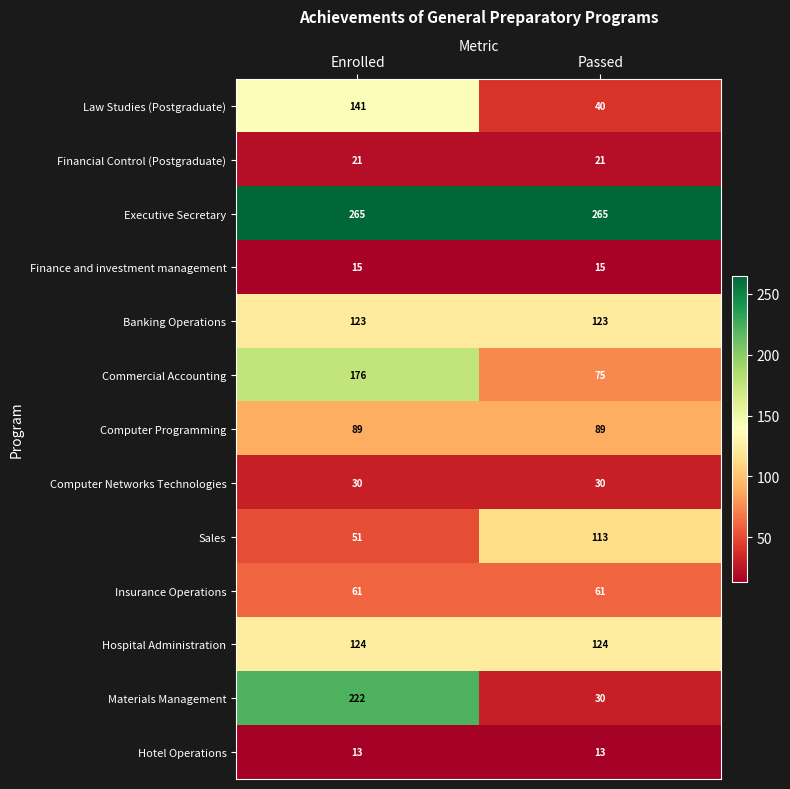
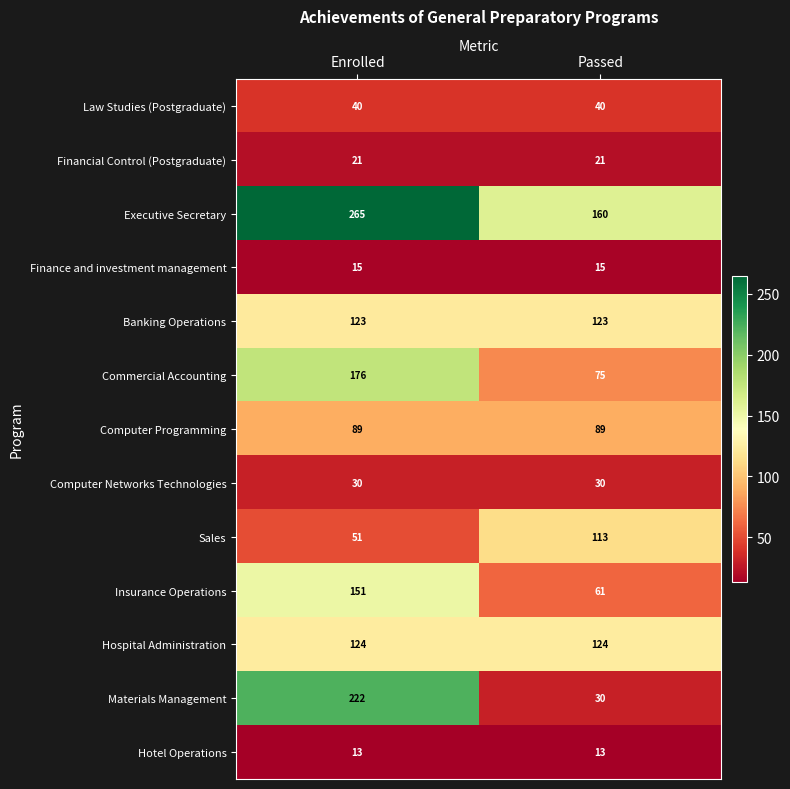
  {
    "Law Studies (Postgraduate)": {
-     "Enrolled": 141,
+     "Enrolled": 40,
      "Passed": 40
    },
    "Financial Control (Postgraduate)": {
      "Enrolled": 21,
      "Passed": 21
    },
    "Executive Secretary": {
      "Enrolled": 265,
-     "Passed": 265
+     "Passed": 160
    },
    "Finance and investment management": {
      "Enrolled": 15,
      "Passed": 15
    },
    "Banking Operations": {
      "Enrolled": 123,
      "Passed": 123
    },
    "Commercial Accounting": {
      "Enrolled": 176,
      "Passed": 75
    },
    "Computer Programming": {
      "Enrolled": 89,
      "Passed": 89
    },
    "Computer Networks Technologies": {
      "Enrolled": 30,
      "Passed": 30
    },
    "Sales": {
      "Enrolled": 51,
      "Passed": 113
    },
    "Insurance Operations": {
-     "Enrolled": 61,
+     "Enrolled": 151,
      "Passed": 61
    },
    "Hospital Administration": {
      "Enrolled": 124,
      "Passed": 124
    },
    "Materials Management": {
      "Enrolled": 222,
      "Passed": 30
    },
    "Hotel Operations": {
      "Enrolled": 13,
      "Passed": 13
    }
  }
